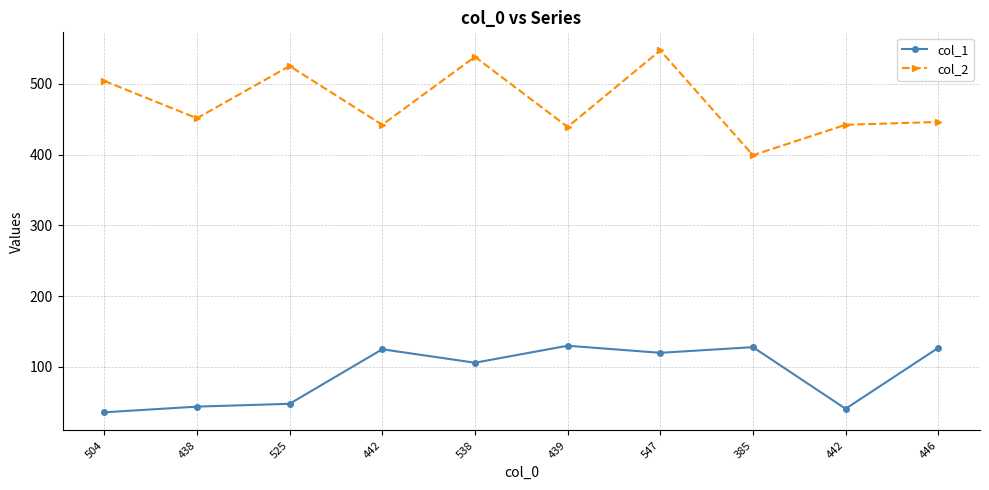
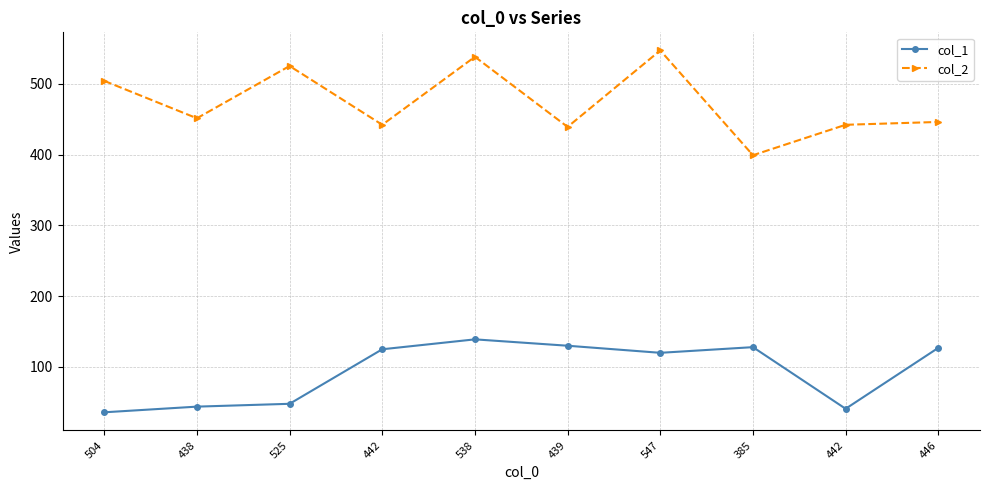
  {
    "col_1": {
      "504": 40,
      "438": 40,
      "525": 50,
-     "538": 110,
+     "538": 140,
      "439": 130,
      "547": 120,
      "385": 130,
      "446": 130
    },
    "col_2": {
      "504": 500,
      "438": 450,
      "525": 530,
      "538": 540,
      "439": 440,
      "547": 550,
      "385": 400,
      "446": 450
    }
  }
